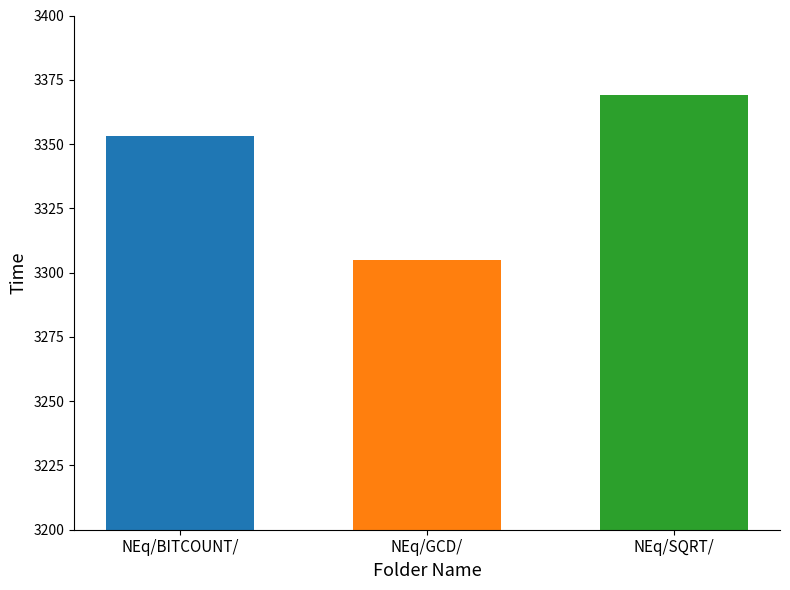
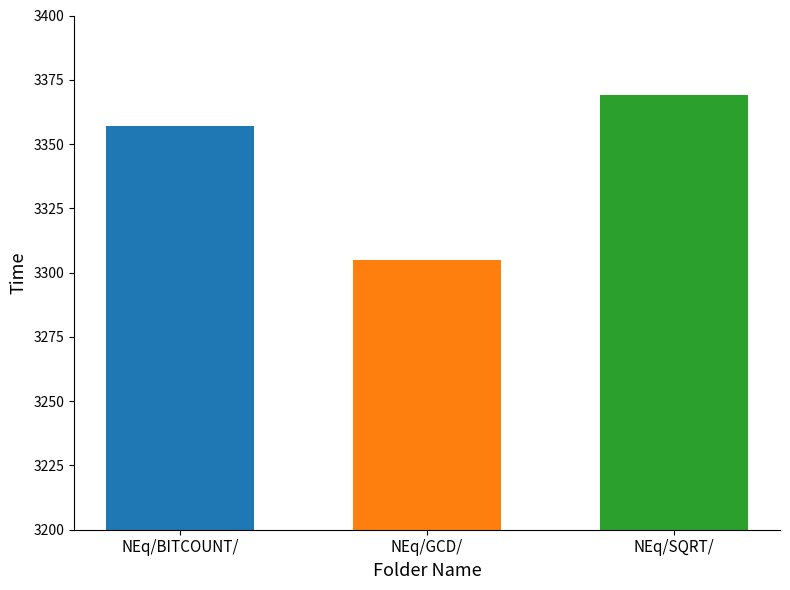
  {
-   "NEq/BITCOUNT/": 3353,
+   "NEq/BITCOUNT/": 3357,
    "NEq/GCD/": 3305,
    "NEq/SQRT/": 3369
  }
